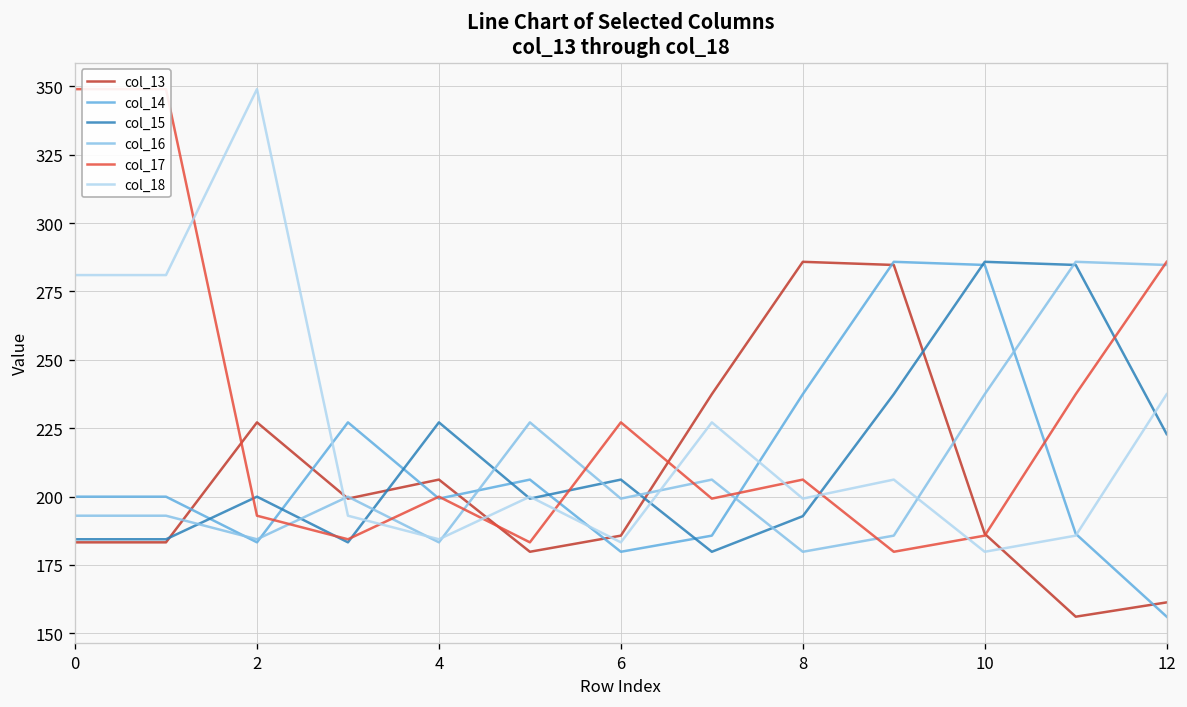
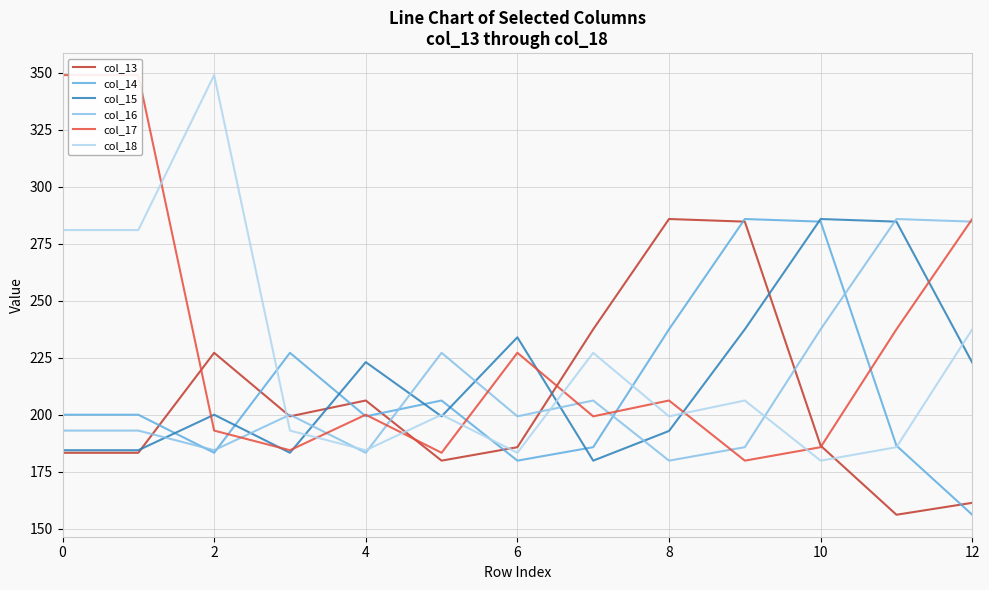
  {
    "col_15": {
      "0": 184,
      "2": 200,
-     "4": 227,
-     "6": 206,
+     "4": 223,
+     "6": 234,
      "8": 193,
      "10": 286,
      "12": 223
    }
  }
